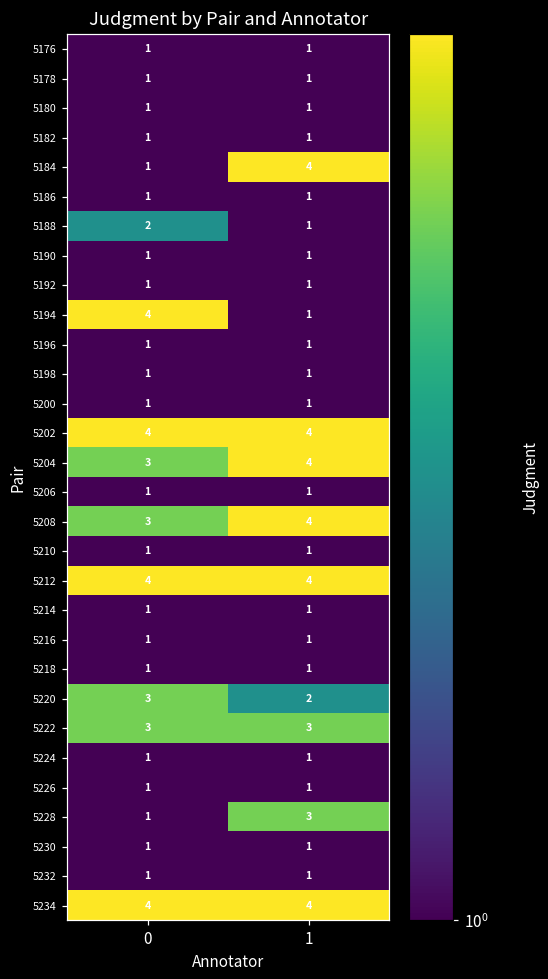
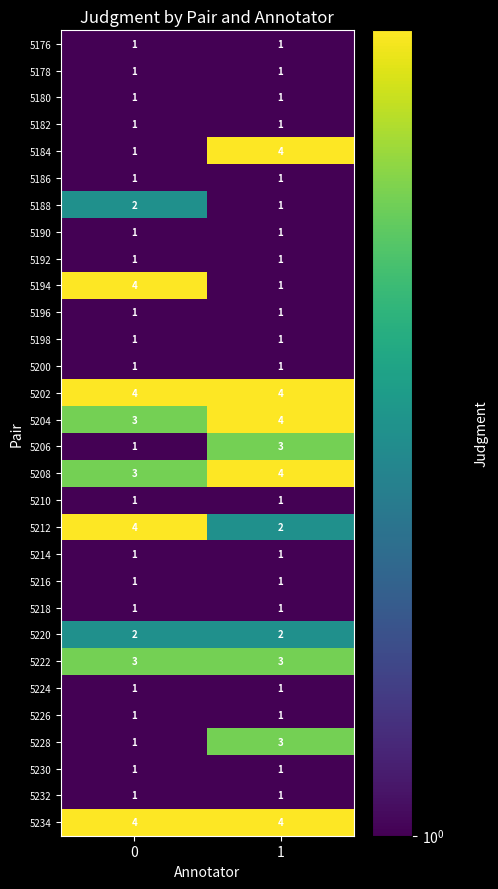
  {
    "5176": {
      "0": 1,
      "1": 1
    },
    "5178": {
      "0": 1,
      "1": 1
    },
    "5180": {
      "0": 1,
      "1": 1
    },
    "5182": {
      "0": 1,
      "1": 1
    },
    "5184": {
      "0": 1,
      "1": 4
    },
    "5186": {
      "0": 1,
      "1": 1
    },
    "5188": {
      "0": 2,
      "1": 1
    },
    "5190": {
      "0": 1,
      "1": 1
    },
    "5192": {
      "0": 1,
      "1": 1
    },
    "5194": {
      "0": 4,
      "1": 1
    },
    "5196": {
      "0": 1,
      "1": 1
    },
    "5198": {
      "0": 1,
      "1": 1
    },
    "5200": {
      "0": 1,
      "1": 1
    },
    "5202": {
      "0": 4,
      "1": 4
    },
    "5204": {
      "0": 3,
      "1": 4
    },
    "5206": {
      "0": 1,
-     "1": 1
+     "1": 3
    },
    "5208": {
      "0": 3,
      "1": 4
    },
    "5210": {
      "0": 1,
      "1": 1
    },
    "5212": {
      "0": 4,
-     "1": 4
+     "1": 2
    },
    "5214": {
      "0": 1,
      "1": 1
    },
    "5216": {
      "0": 1,
      "1": 1
    },
    "5218": {
      "0": 1,
      "1": 1
    },
    "5220": {
-     "0": 3,
+     "0": 2,
      "1": 2
    },
    "5222": {
      "0": 3,
      "1": 3
    },
    "5224": {
      "0": 1,
      "1": 1
    },
    "5226": {
      "0": 1,
      "1": 1
    },
    "5228": {
      "0": 1,
      "1": 3
    },
    "5230": {
      "0": 1,
      "1": 1
    },
    "5232": {
      "0": 1,
      "1": 1
    },
    "5234": {
      "0": 4,
      "1": 4
    }
  }
